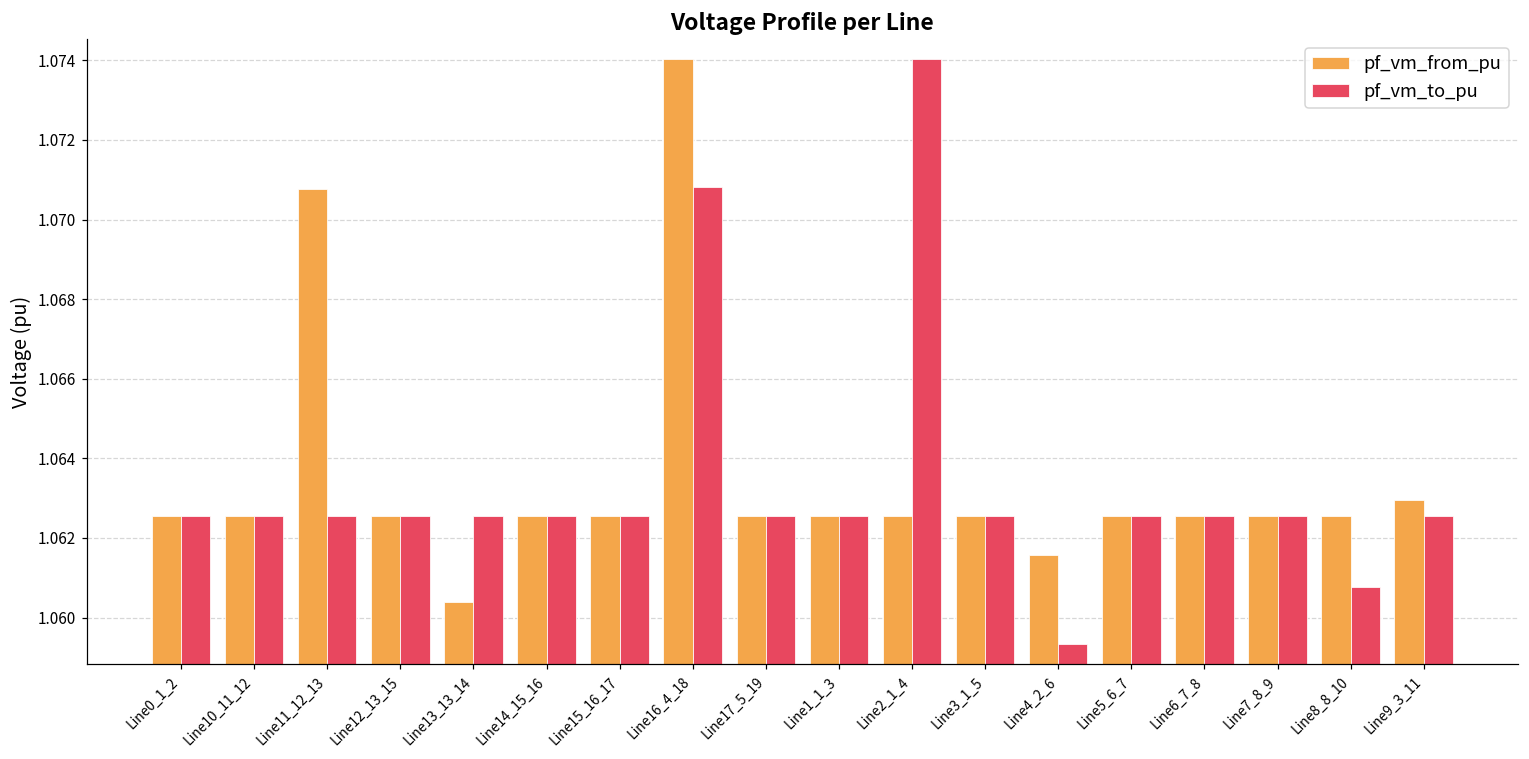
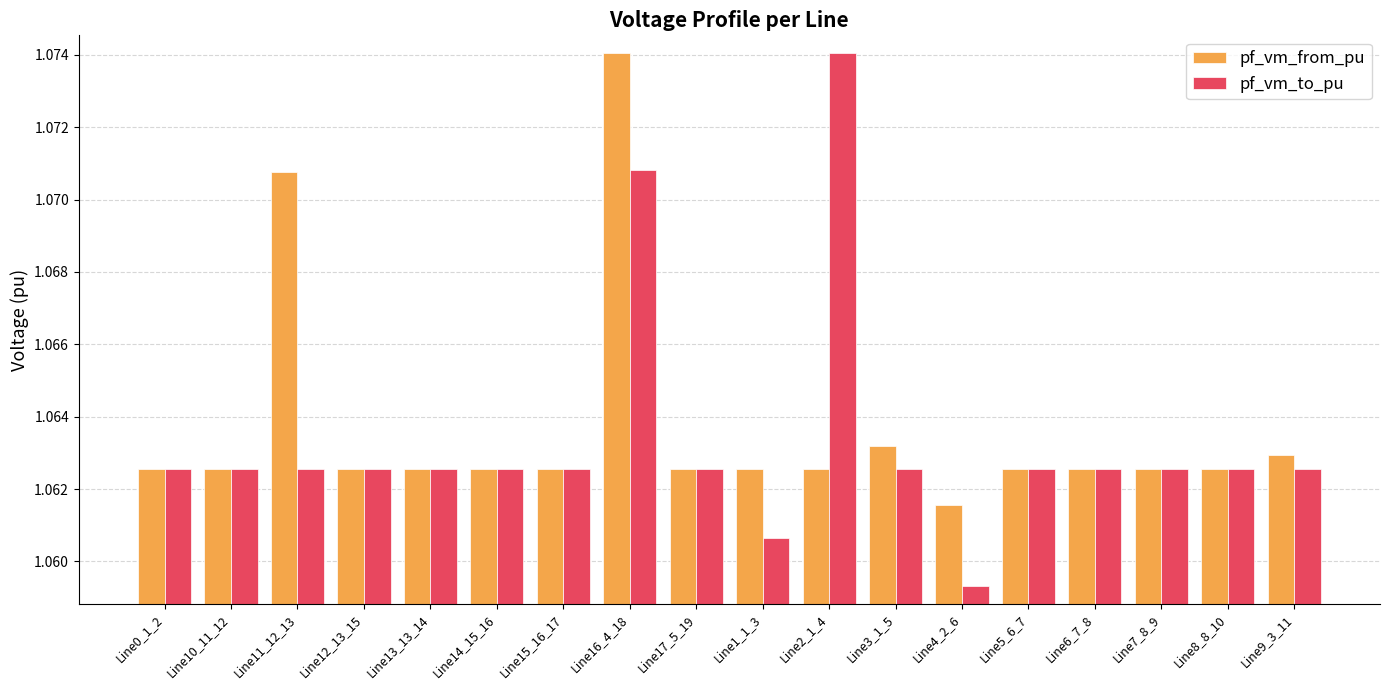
  {
    "pf_vm_from_pu": {
      "Line0_1_2": 1.0625,
      "Line10_11_12": 1.0625,
      "Line11_12_13": 1.0708,
      "Line12_13_15": 1.0625,
-     "Line13_13_14": 1.0604,
+     "Line13_13_14": 1.0625,
      "Line14_15_16": 1.0625,
      "Line15_16_17": 1.0625,
      "Line16_4_18": 1.0740,
      "Line17_5_19": 1.0625,
      "Line1_1_3": 1.0625,
      "Line2_1_4": 1.0625,
-     "Line3_1_5": 1.0625,
+     "Line3_1_5": 1.0632,
      "Line4_2_6": 1.0616,
      "Line5_6_7": 1.0625,
      "Line6_7_8": 1.0625,
      "Line7_8_9": 1.0625,
      "Line8_8_10": 1.0625,
      "Line9_3_11": 1.0629
    },
    "pf_vm_to_pu": {
      "Line0_1_2": 1.0625,
      "Line10_11_12": 1.0625,
      "Line11_12_13": 1.0625,
      "Line12_13_15": 1.0625,
      "Line13_13_14": 1.0625,
      "Line14_15_16": 1.0625,
      "Line15_16_17": 1.0625,
      "Line16_4_18": 1.0708,
      "Line17_5_19": 1.0625,
-     "Line1_1_3": 1.0625,
+     "Line1_1_3": 1.0606,
      "Line2_1_4": 1.0740,
      "Line3_1_5": 1.0625,
      "Line4_2_6": 1.0593,
      "Line5_6_7": 1.0625,
      "Line6_7_8": 1.0625,
      "Line7_8_9": 1.0625,
-     "Line8_8_10": 1.0608,
+     "Line8_8_10": 1.0625,
      "Line9_3_11": 1.0625
    }
  }
